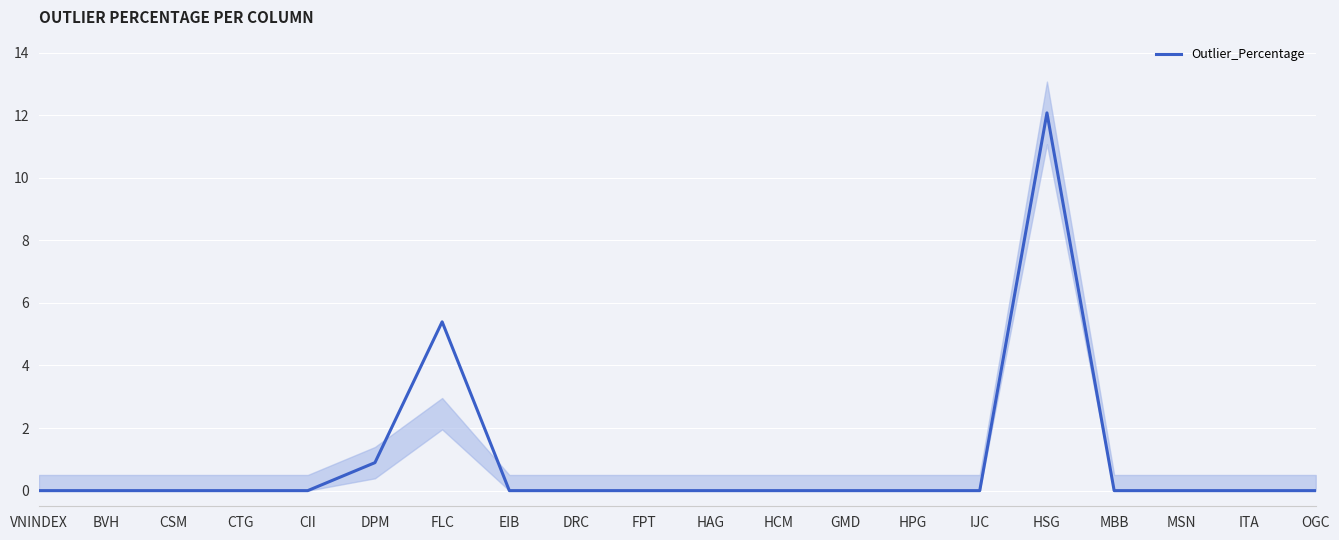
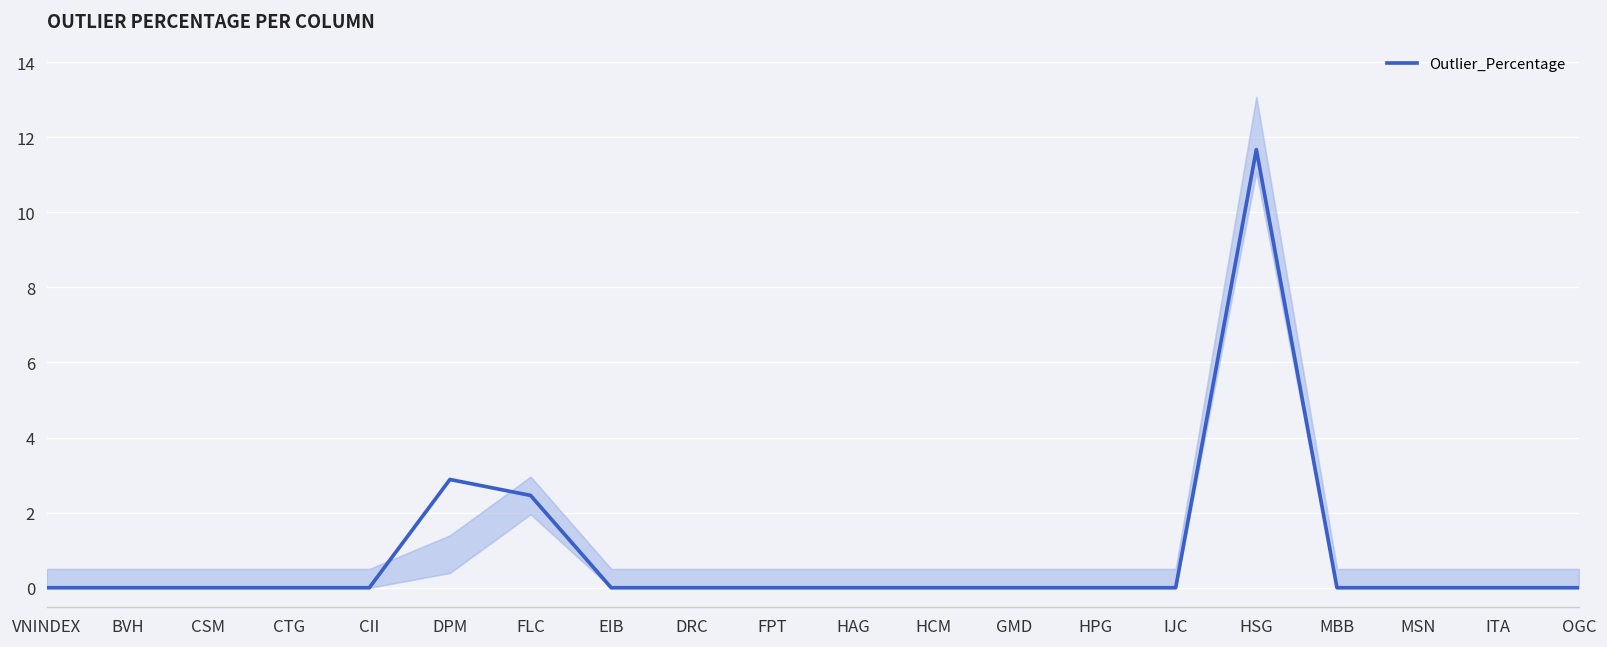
  {
    "Outlier_Percentage": {
      "VNINDEX": 0.0,
      "BVH": 0.0,
      "CSM": 0.0,
      "CTG": 0.0,
      "CII": 0.0,
-     "DPM": 0.9,
-     "FLC": 5.4,
+     "DPM": 2.9,
+     "FLC": 2.5,
      "EIB": 0.0,
      "DRC": 0.0,
      "FPT": 0.0,
      "HAG": 0.0,
      "HCM": 0.0,
      "GMD": 0.0,
      "HPG": 0.0,
      "IJC": 0.0,
-     "HSG": 12.1,
+     "HSG": 11.7,
      "MBB": 0.0,
      "MSN": 0.0,
      "ITA": 0.0,
      "OGC": 0.0
    }
  }
